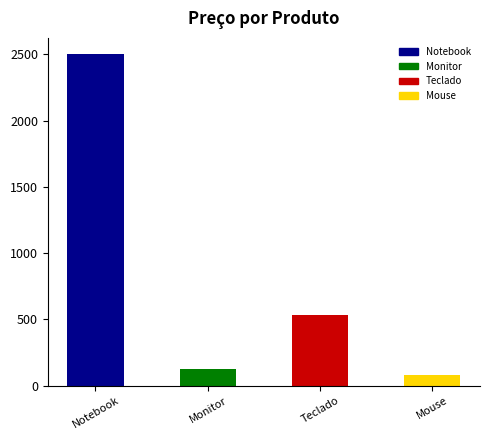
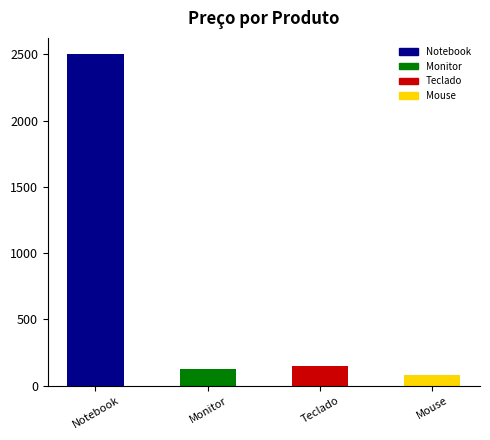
  {
    "Notebook": 2500,
    "Monitor": 130,
-   "Teclado": 540,
+   "Teclado": 150,
    "Mouse": 80
  }
